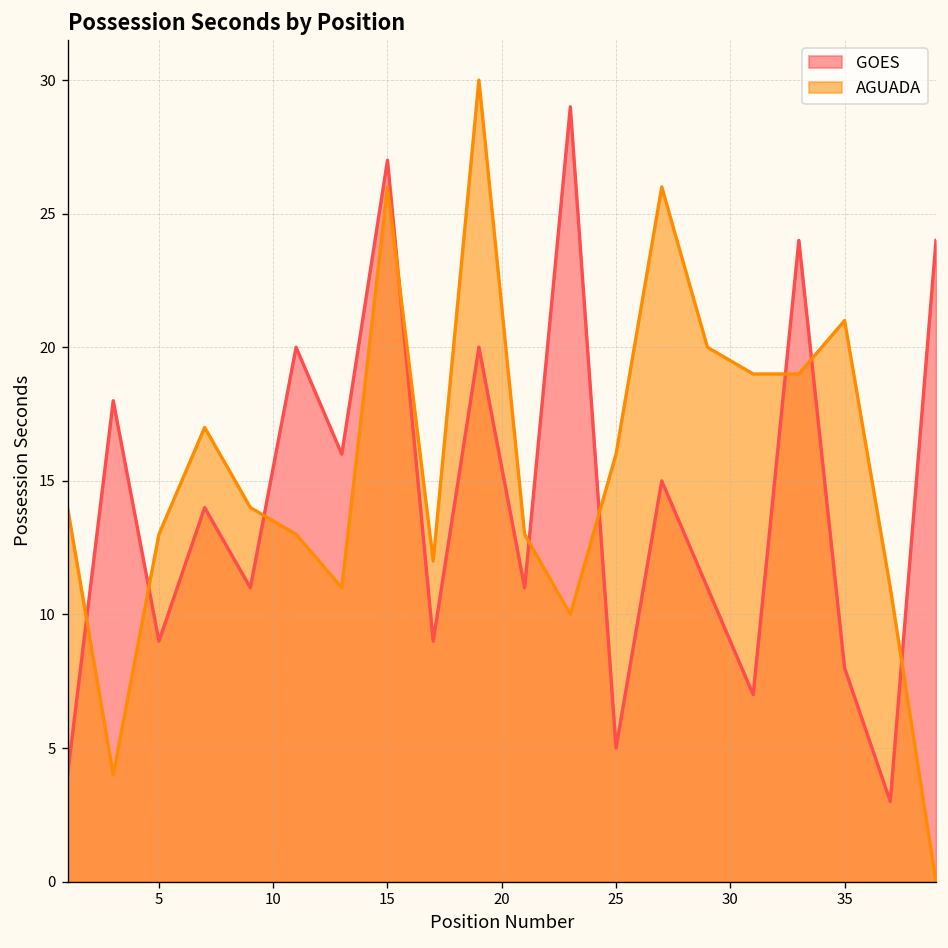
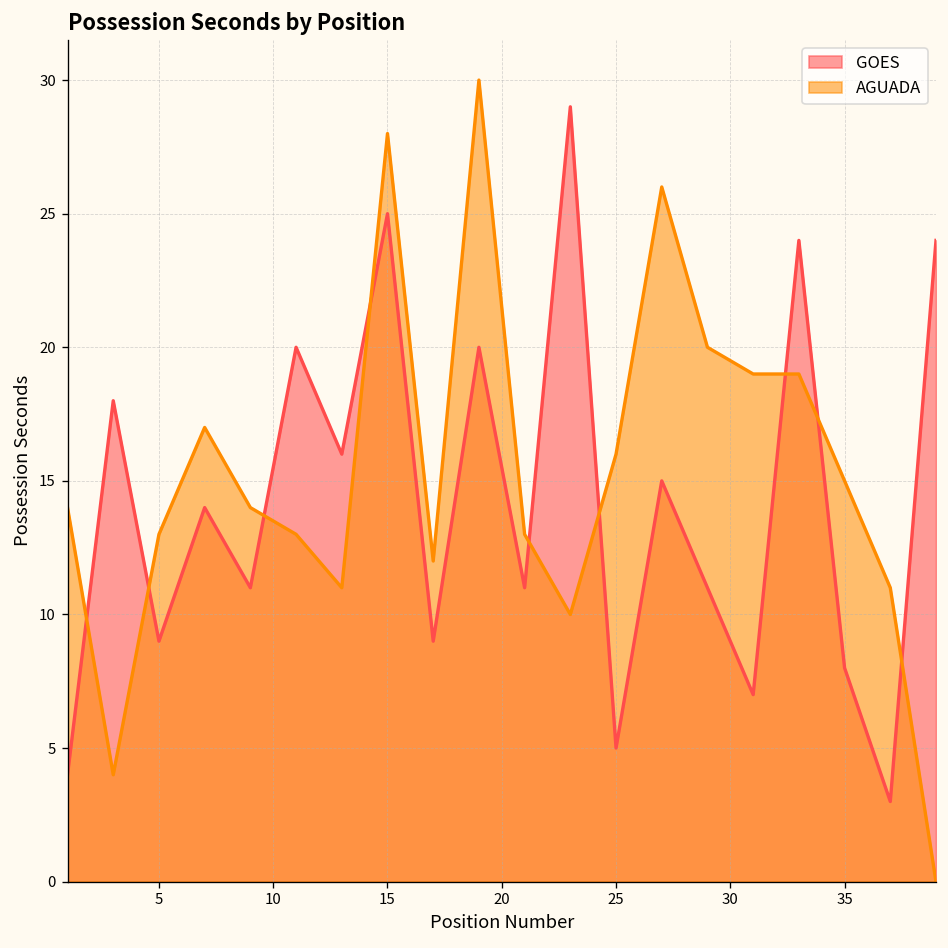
  {
    "GOES": {
      "5": 9,
-     "15": 27,
+     "15": 25,
      "25": 5,
      "35": 8
    },
    "AGUADA": {
      "5": 13,
-     "15": 26,
+     "15": 28,
      "25": 16,
-     "35": 21
+     "35": 15
    }
  }
